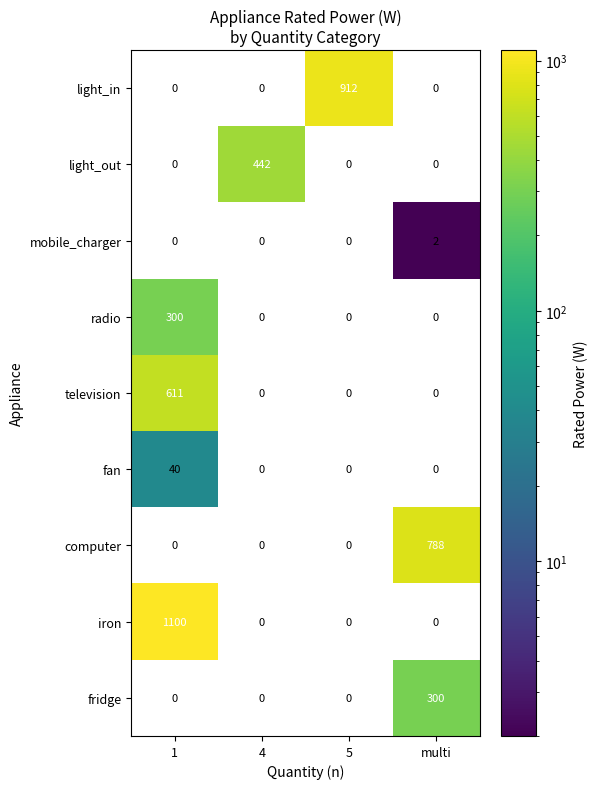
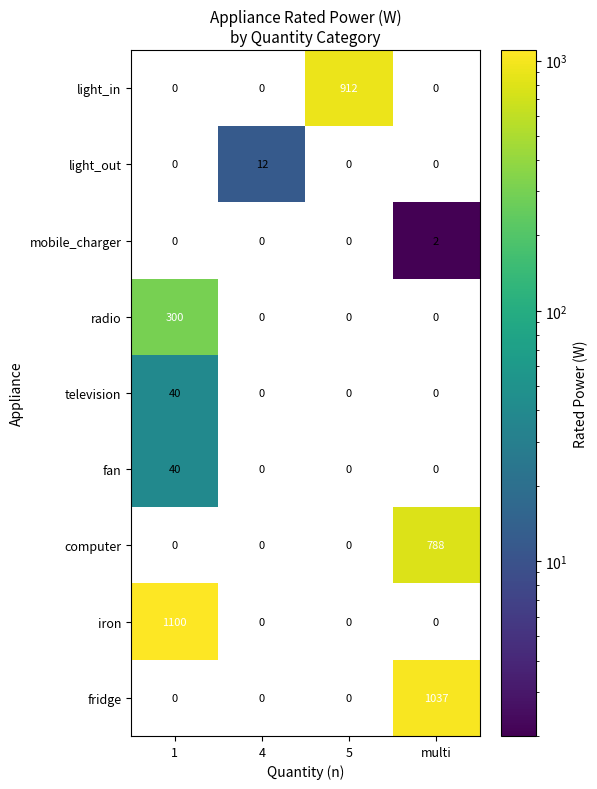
  {
    "light_in": {
      "1": 0,
      "4": 0,
      "5": 912,
      "multi": 0
    },
    "light_out": {
      "1": 0,
-     "4": 442,
+     "4": 12,
      "5": 0,
      "multi": 0
    },
    "mobile_charger": {
      "1": 0,
      "4": 0,
      "5": 0,
      "multi": 2
    },
    "radio": {
      "1": 300,
      "4": 0,
      "5": 0,
      "multi": 0
    },
    "television": {
-     "1": 611,
+     "1": 40,
      "4": 0,
      "5": 0,
      "multi": 0
    },
    "fan": {
      "1": 40,
      "4": 0,
      "5": 0,
      "multi": 0
    },
    "computer": {
      "1": 0,
      "4": 0,
      "5": 0,
      "multi": 788
    },
    "iron": {
      "1": 1100,
      "4": 0,
      "5": 0,
      "multi": 0
    },
    "fridge": {
      "1": 0,
      "4": 0,
      "5": 0,
-     "multi": 300
+     "multi": 1037
    }
  }
